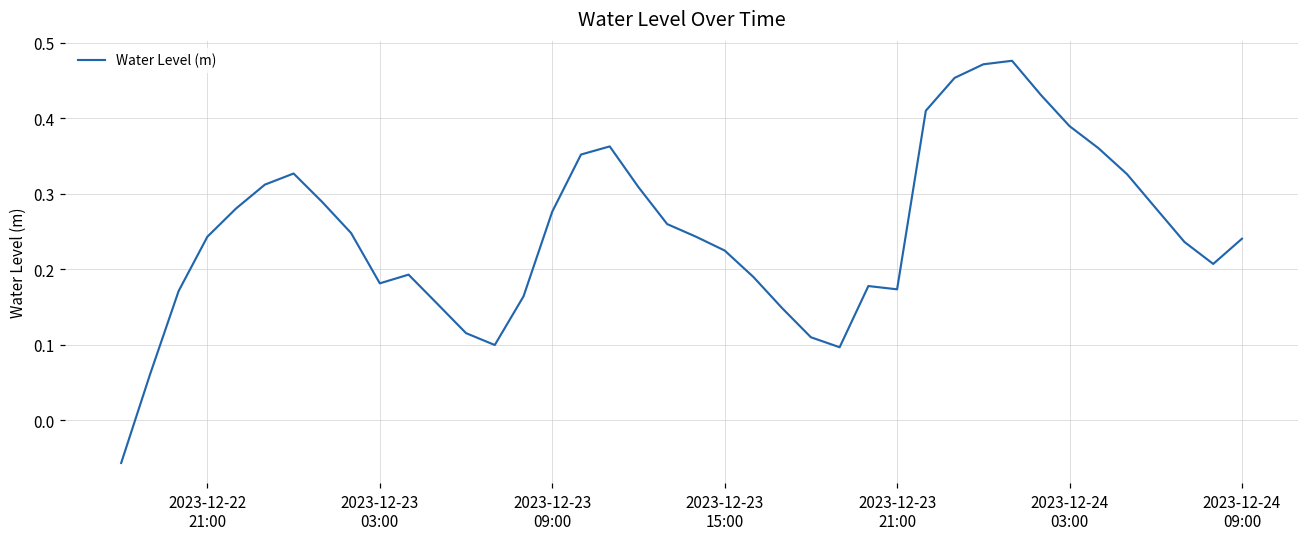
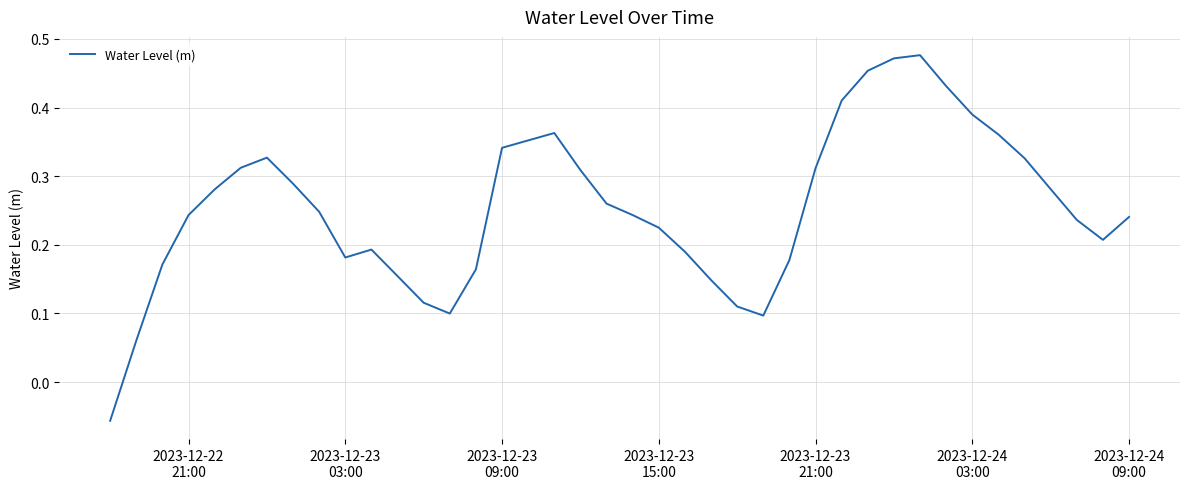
  {
    "2023-12-22 21:00": 0.24,
    "2023-12-23 03:00": 0.18,
-   "2023-12-23 09:00": 0.28,
+   "2023-12-23 09:00": 0.34,
    "2023-12-23 15:00": 0.23,
-   "2023-12-23 21:00": 0.17,
+   "2023-12-23 21:00": 0.31,
    "2023-12-24 03:00": 0.39,
    "2023-12-24 09:00": 0.24
  }
